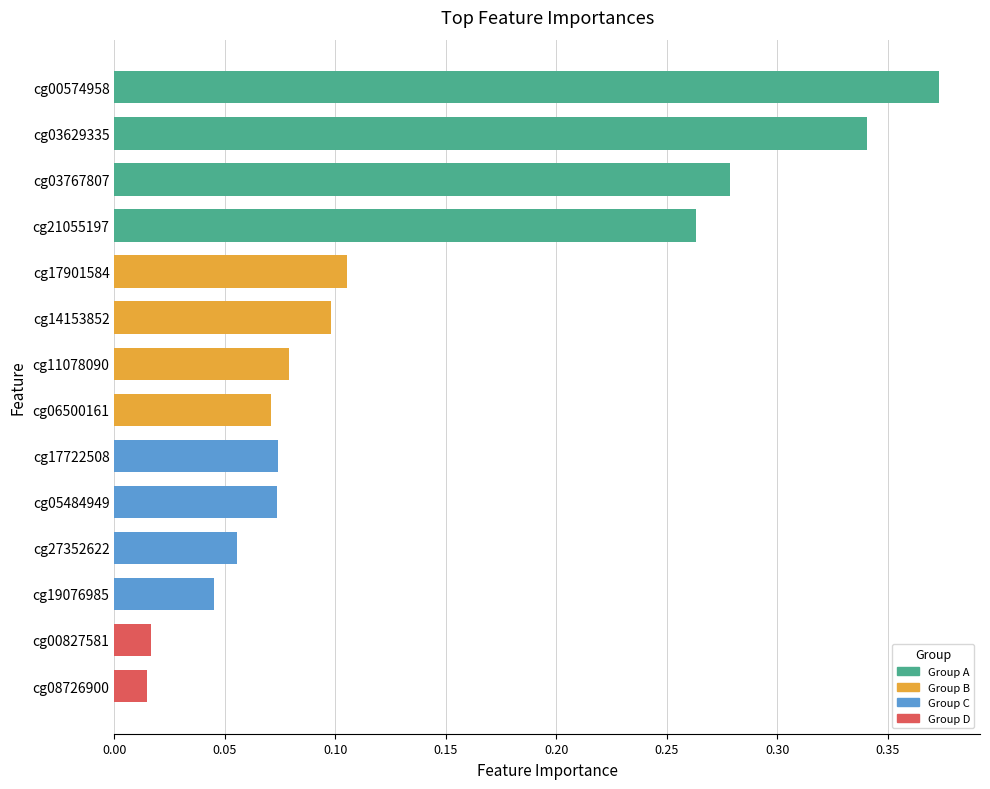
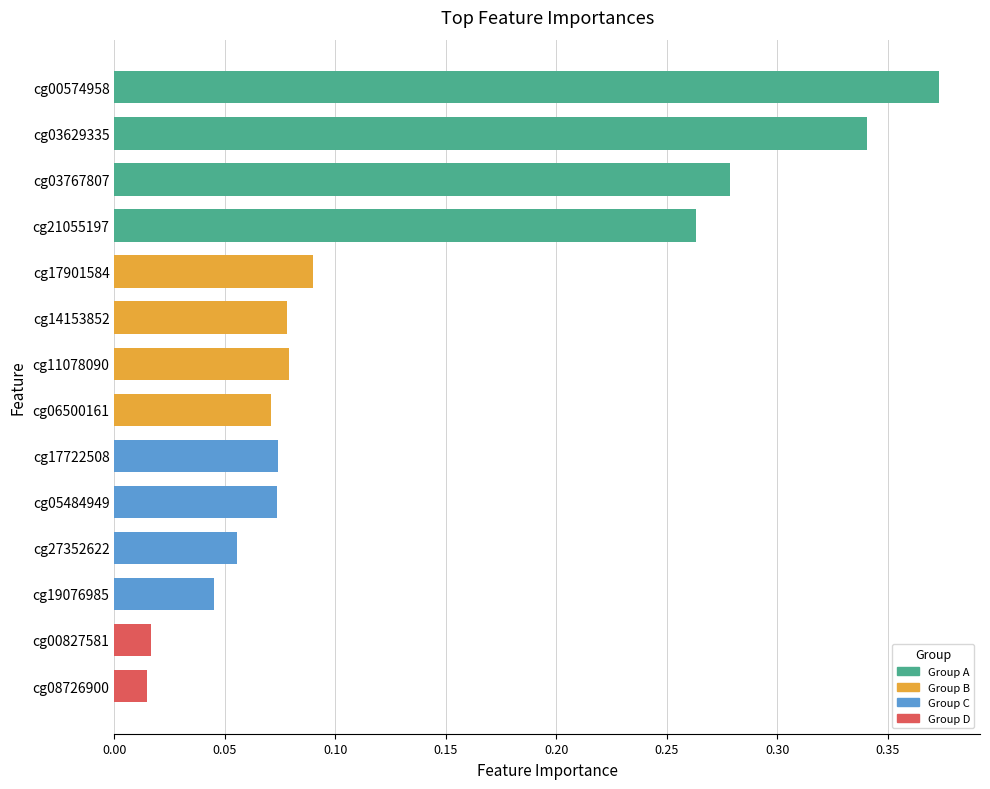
  {
    "cg00574958": 0.373,
    "cg03629335": 0.341,
    "cg03767807": 0.278,
    "cg21055197": 0.263,
-   "cg17901584": 0.105,
-   "cg14153852": 0.098,
+   "cg17901584": 0.090,
+   "cg14153852": 0.078,
    "cg11078090": 0.079,
    "cg06500161": 0.071,
    "cg17722508": 0.074,
    "cg05484949": 0.074,
    "cg27352622": 0.056,
    "cg19076985": 0.045,
    "cg00827581": 0.016,
    "cg08726900": 0.015
  }
